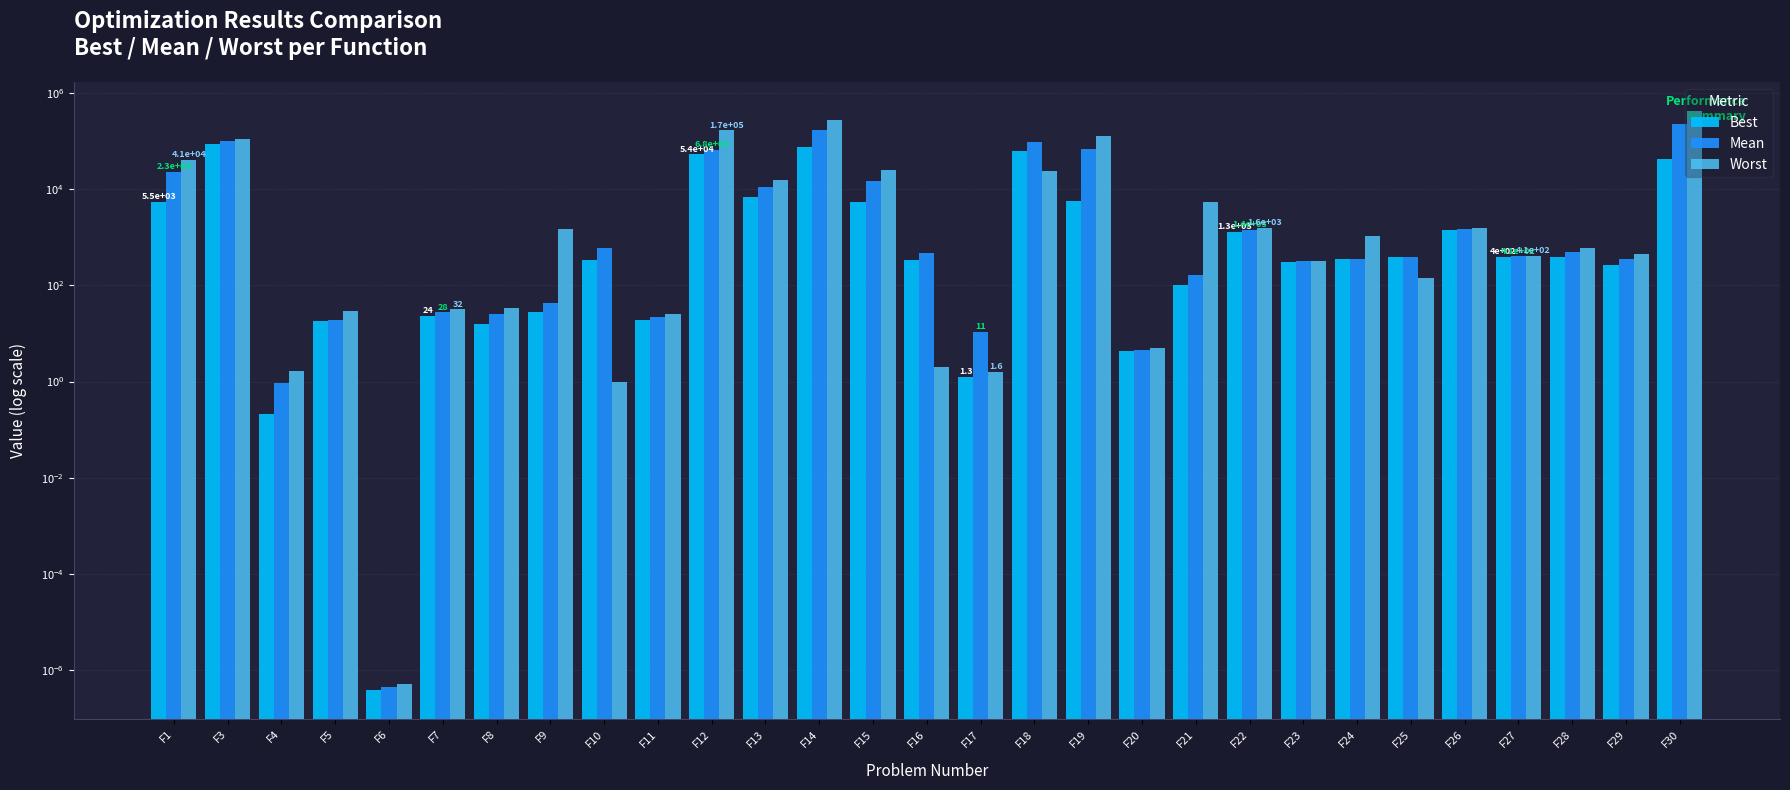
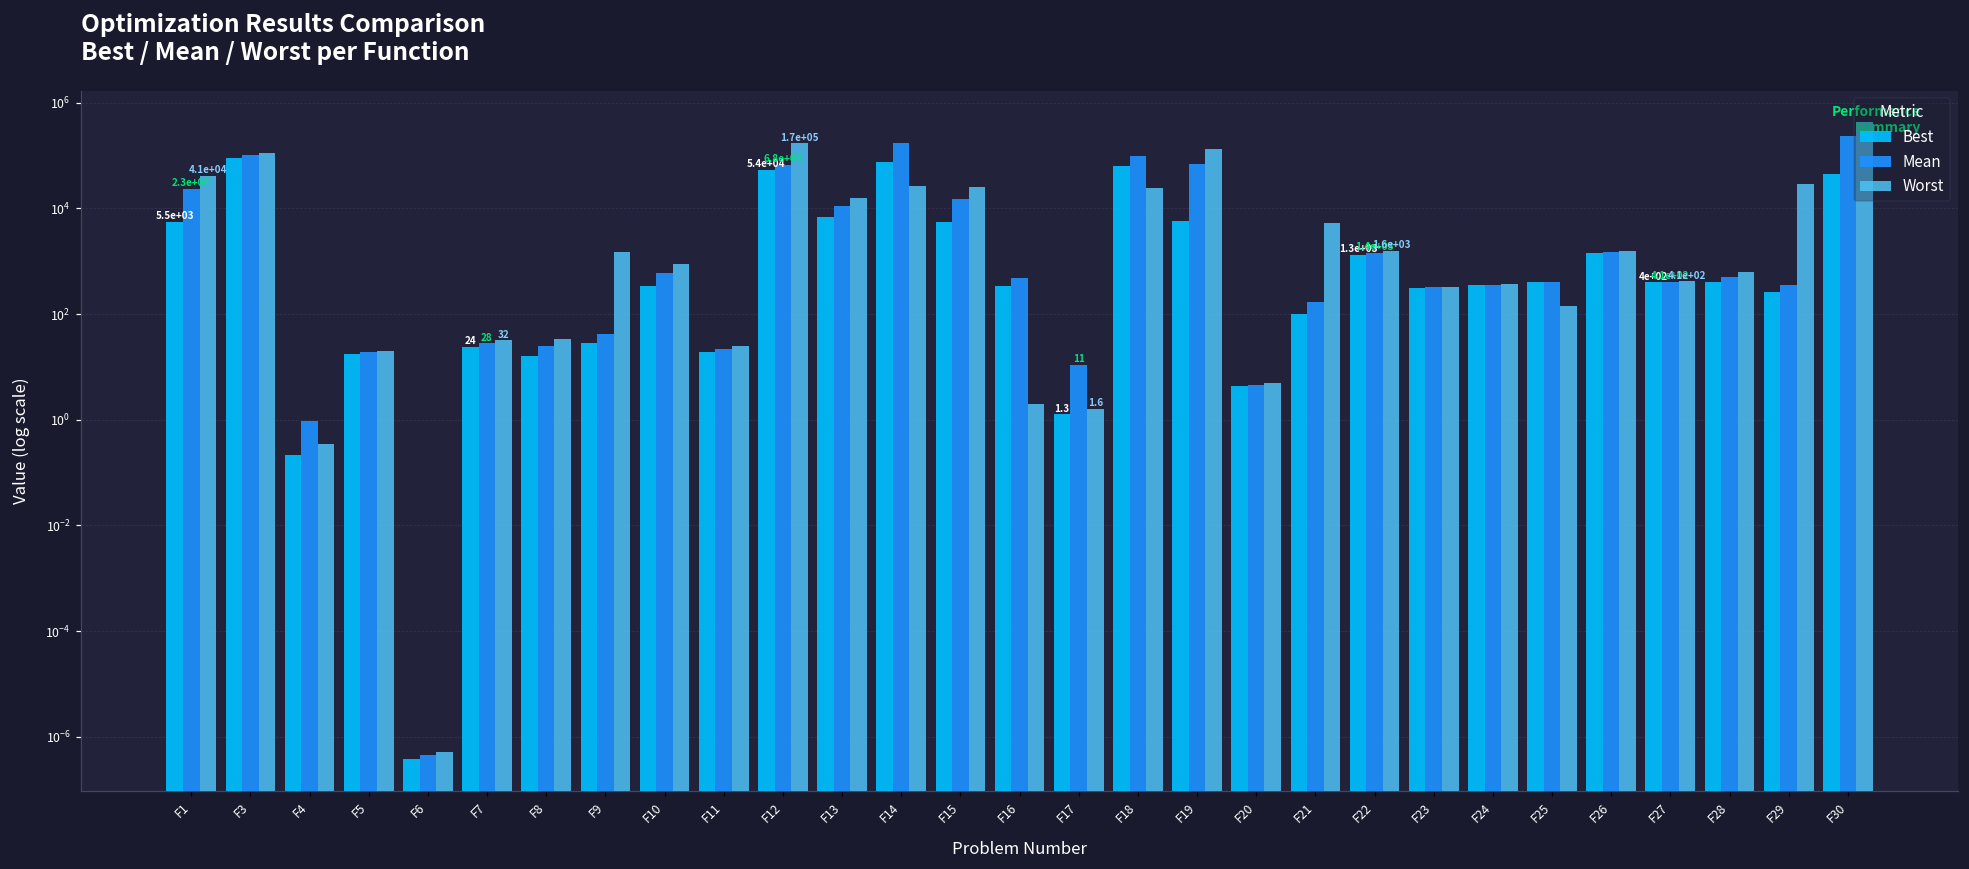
  {
    "Worst": {
      "F3": 110000,
-     "F4": 1.7,
-     "F5": 30,
+     "F4": 0.3,
+     "F5": 20,
      "F6": 0.0000005,
      "F8": 30,
      "F9": 1500,
-     "F10": 1,
+     "F10": 900,
      "F11": 30,
      "F13": 15000,
-     "F14": 300000,
+     "F14": 30000,
      "F15": 30000,
      "F16": 2.0,
      "F18": 20000,
      "F19": 130000,
      "F20": 5,
      "F21": 5000,
      "F23": 300,
-     "F24": 1000,
+     "F24": 400,
      "F25": 140,
      "F26": 1600,
      "F28": 600,
-     "F29": 400
+     "F29": 30000
    }
  }
